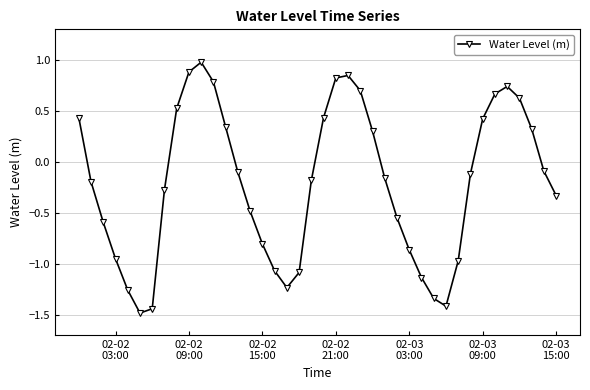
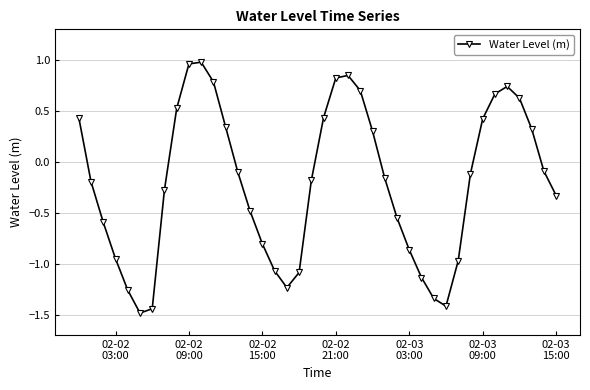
  {
    "02-02 03:00": -0.95,
-   "02-02 09:00": 0.88,
+   "02-02 09:00": 0.96,
    "02-02 15:00": -0.81,
    "02-02 21:00": 0.82,
    "02-03 03:00": -0.86,
    "02-03 09:00": 0.42,
    "02-03 15:00": -0.33
  }
